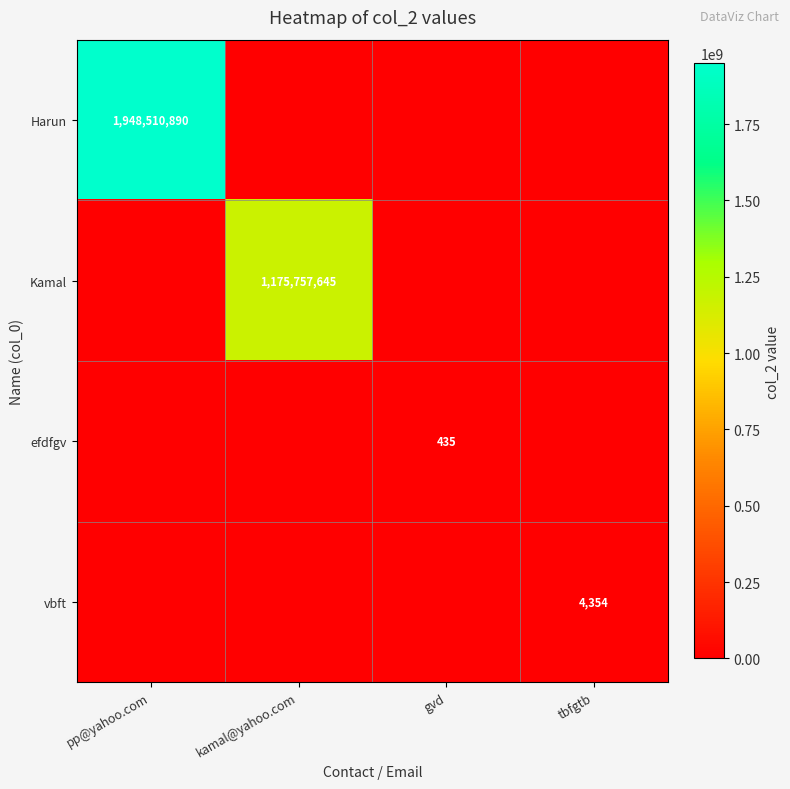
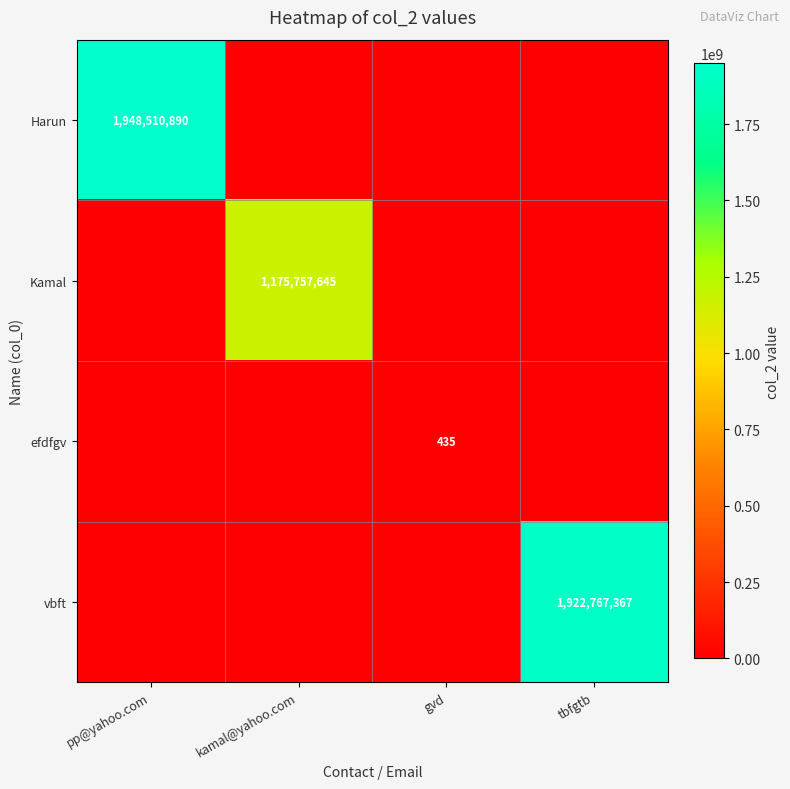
  {
    "Harun": {
      "pp@yahoo.com": "1,948,510,890"
    },
    "Kamal": {
      "kamal@yahoo.com": "1,175,757,645"
    },
    "efdfgv": {
      "gvd": "435"
    },
    "vbft": {
-     "tbfgtb": "4,354"
+     "tbfgtb": "1,922,767,367"
    }
  }
